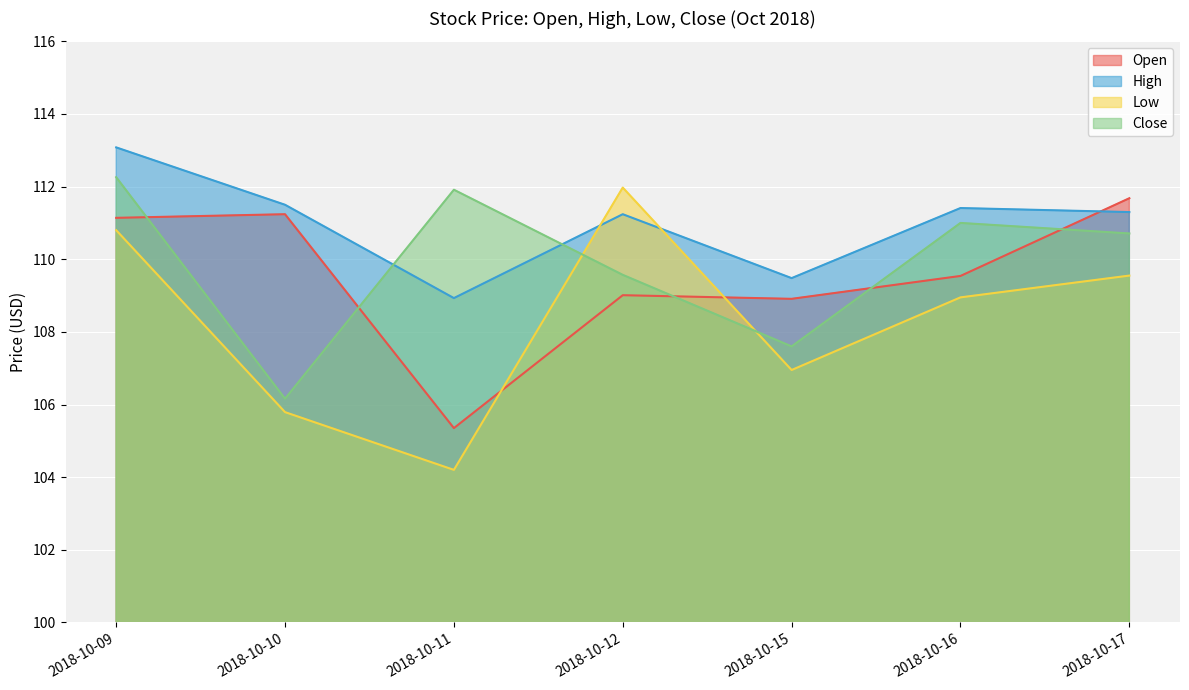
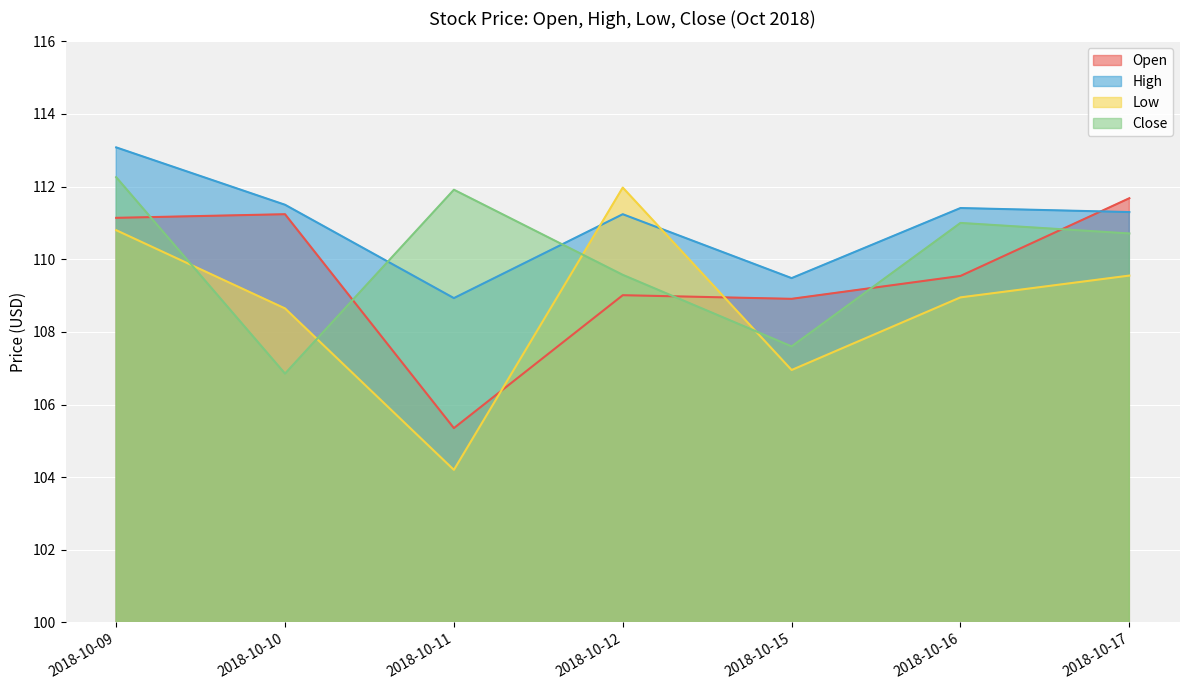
  {
    "Open": {
      "2018-10-09": 111.1,
      "2018-10-10": 111.2,
      "2018-10-11": 105.3,
      "2018-10-12": 109.0,
      "2018-10-15": 108.9,
      "2018-10-16": 109.5,
      "2018-10-17": 111.7
    },
    "High": {
      "2018-10-09": 113.1,
      "2018-10-10": 111.5,
      "2018-10-11": 108.9,
      "2018-10-12": 111.2,
      "2018-10-15": 109.5,
      "2018-10-16": 111.4,
      "2018-10-17": 111.3
    },
    "Low": {
      "2018-10-09": 110.8,
-     "2018-10-10": 105.8,
+     "2018-10-10": 108.6,
      "2018-10-11": 104.2,
      "2018-10-12": 112.0,
      "2018-10-15": 106.9,
      "2018-10-16": 108.9,
      "2018-10-17": 109.6
    },
    "Close": {
      "2018-10-09": 112.3,
-     "2018-10-10": 106.2,
+     "2018-10-10": 106.9,
      "2018-10-11": 111.9,
      "2018-10-12": 109.6,
      "2018-10-15": 107.6,
      "2018-10-16": 111.0,
      "2018-10-17": 110.7
    }
  }
